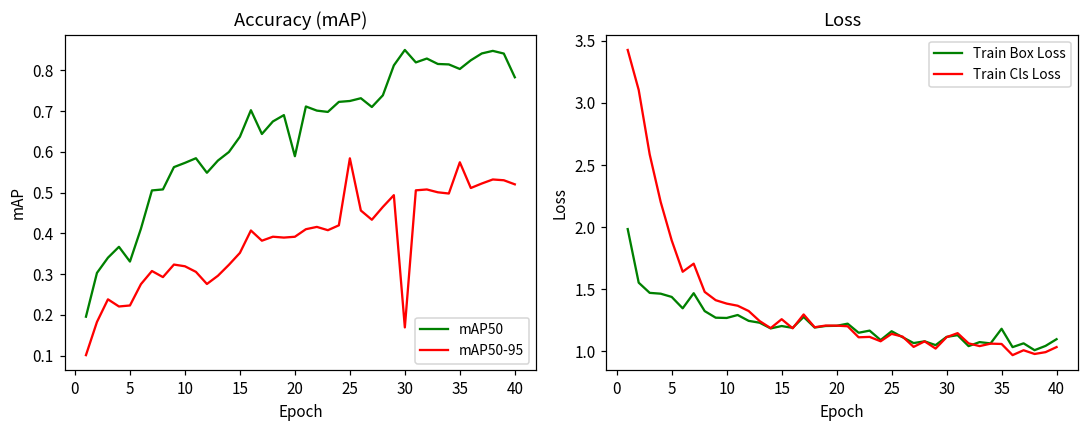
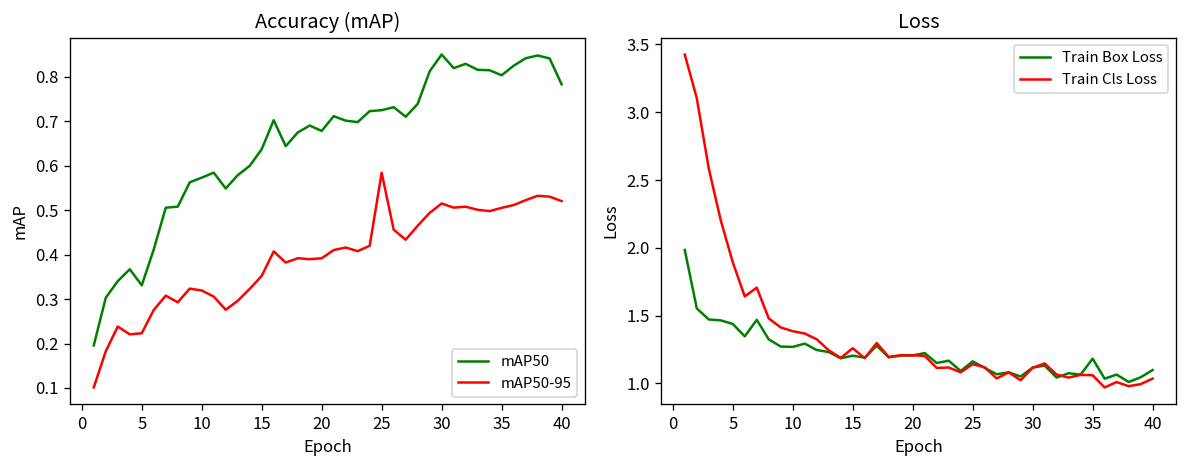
  {
    "Accuracy (mAP)": {
      "mAP50": {
        "5": 0.33,
        "10": 0.57,
        "15": 0.64,
-       "20": 0.59,
+       "20": 0.68,
        "25": 0.72,
        "30": 0.85,
        "35": 0.80,
        "40": 0.78
      },
      "mAP50-95": {
        "5": 0.22,
        "10": 0.32,
        "15": 0.35,
        "20": 0.39,
        "25": 0.58,
-       "30": 0.17,
-       "35": 0.57,
+       "30": 0.52,
+       "35": 0.51,
        "40": 0.52
      }
    },
    "Loss": {
      "Train Box Loss": {
        "5": 1.44,
        "10": 1.27,
        "15": 1.20,
        "35": 1.18,
        "40": 1.10
      },
      "Train Cls Loss": {
        "5": 1.89,
        "10": 1.38,
        "15": 1.26,
        "35": 1.06,
        "40": 1.04
      }
    }
  }
